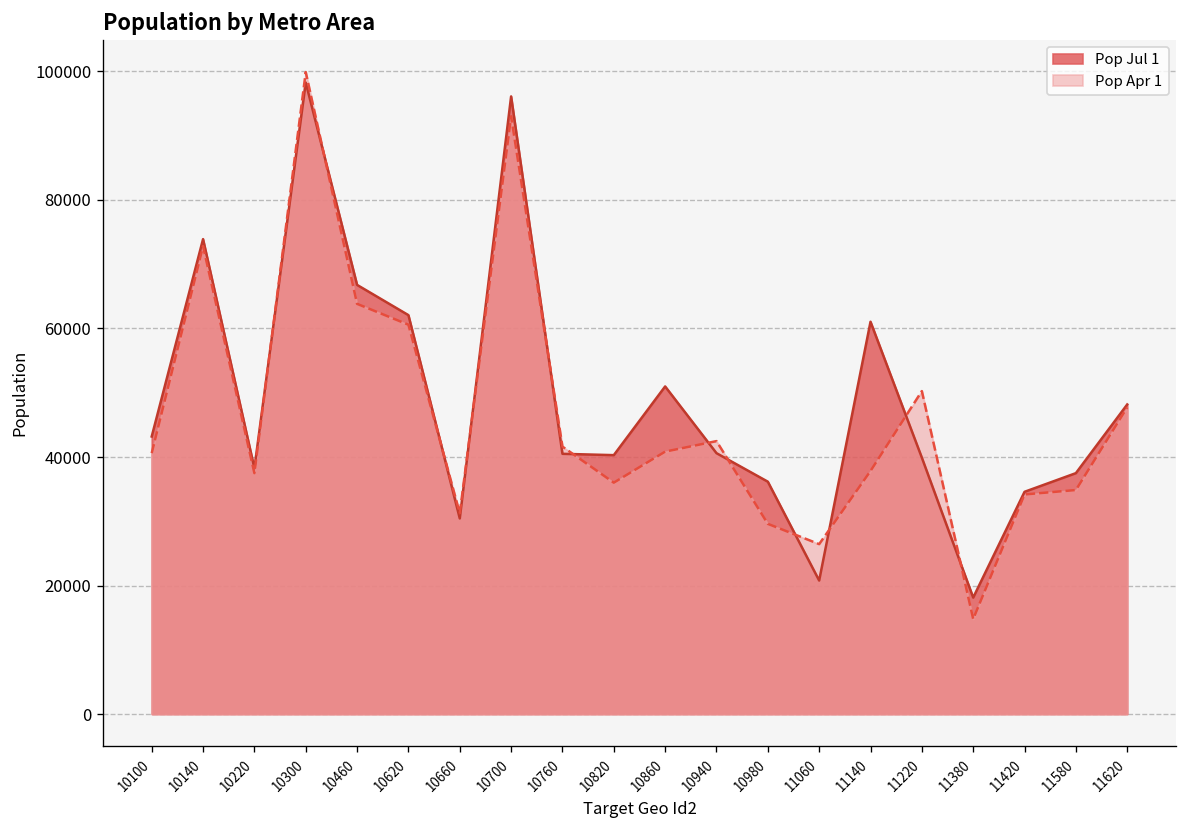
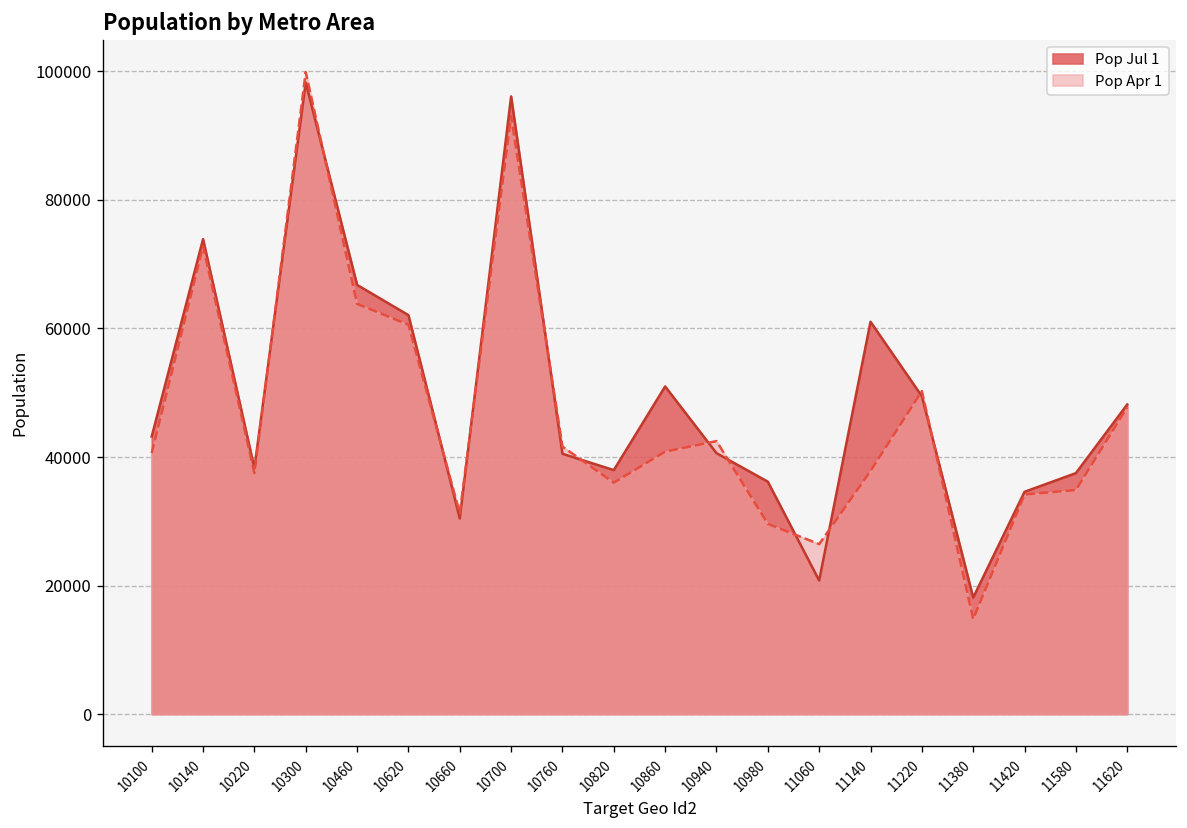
  {
    "Pop Jul 1": {
      "10100": 43000,
      "10140": 74000,
      "10220": 38000,
      "10300": 98000,
      "10460": 67000,
      "10620": 62000,
      "10660": 30000,
      "10700": 96000,
      "10760": 40000,
-     "10820": 40000,
+     "10820": 38000,
      "10860": 51000,
      "10940": 41000,
      "10980": 36000,
      "11060": 21000,
      "11140": 61000,
-     "11220": 40000,
+     "11220": 49000,
      "11380": 18000,
      "11580": 37000
    },
    "Pop Apr 1": {
      "10100": 41000,
      "10140": 73000,
      "10220": 37000,
      "10300": 100000,
      "10460": 64000,
      "10620": 61000,
      "10660": 31000,
      "10700": 93000,
      "10760": 42000,
      "10820": 36000,
      "10860": 41000,
      "10940": 42000,
      "10980": 30000,
      "11060": 26000,
      "11140": 38000,
      "11220": 50000,
      "11380": 15000,
      "11580": 35000
    }
  }
